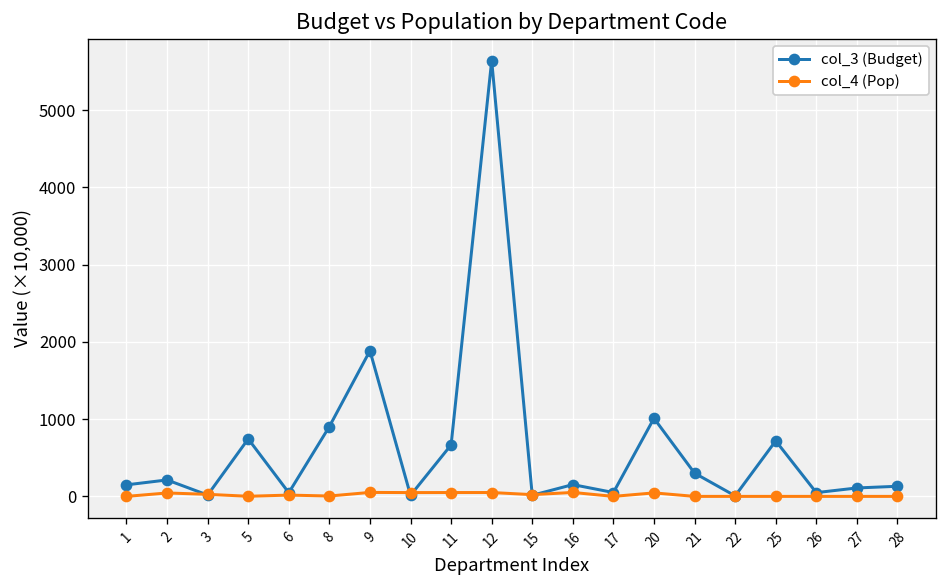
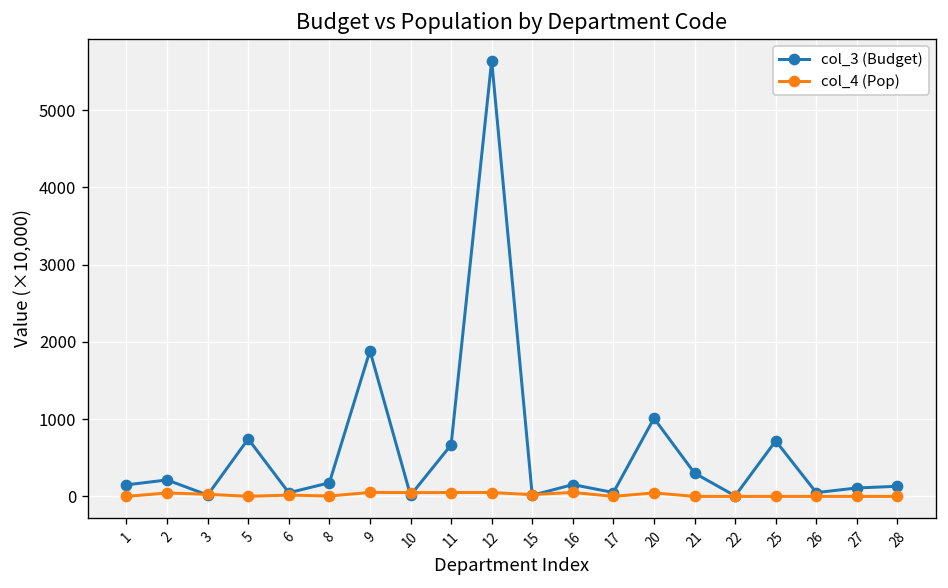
  {
    "col_3 (Budget)": {
      "1": 100,
      "2": 200,
      "5": 700,
-     "8": 900,
+     "8": 200,
      "9": 1900,
      "11": 700,
      "12": 5600,
      "16": 200,
      "17": 100,
      "20": 1000,
      "21": 300,
      "25": 700,
      "26": 0,
      "27": 100,
      "28": 100
    },
    "col_4 (Pop)": {
      "1": 0,
      "2": 0,
      "5": 0,
      "8": 0,
      "9": 100,
      "11": 0,
      "12": 0,
      "16": 100,
      "17": 0,
      "20": 0,
      "21": 0,
      "25": 0,
      "26": 0,
      "27": 0,
      "28": 0
    }
  }
